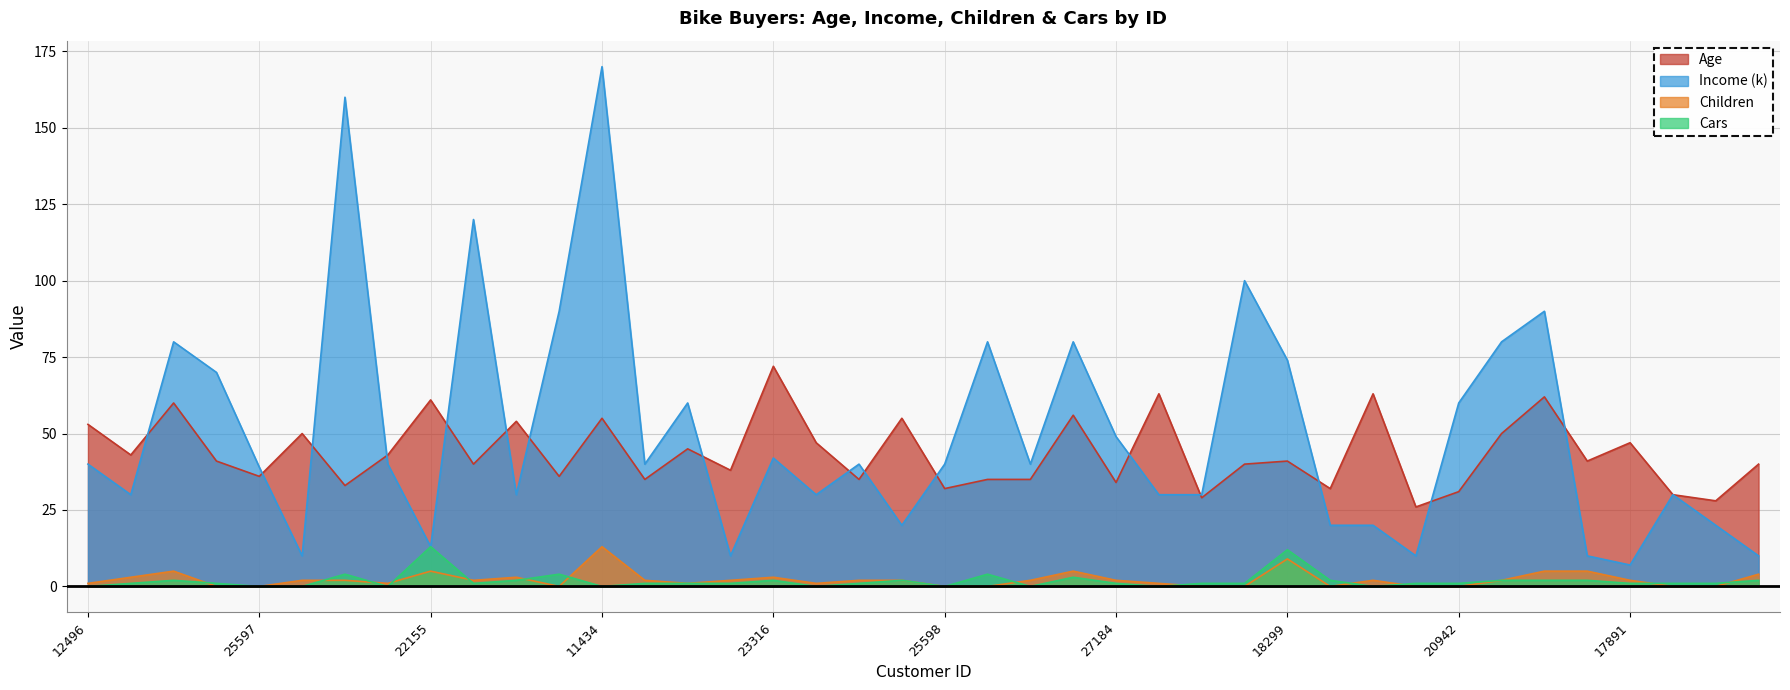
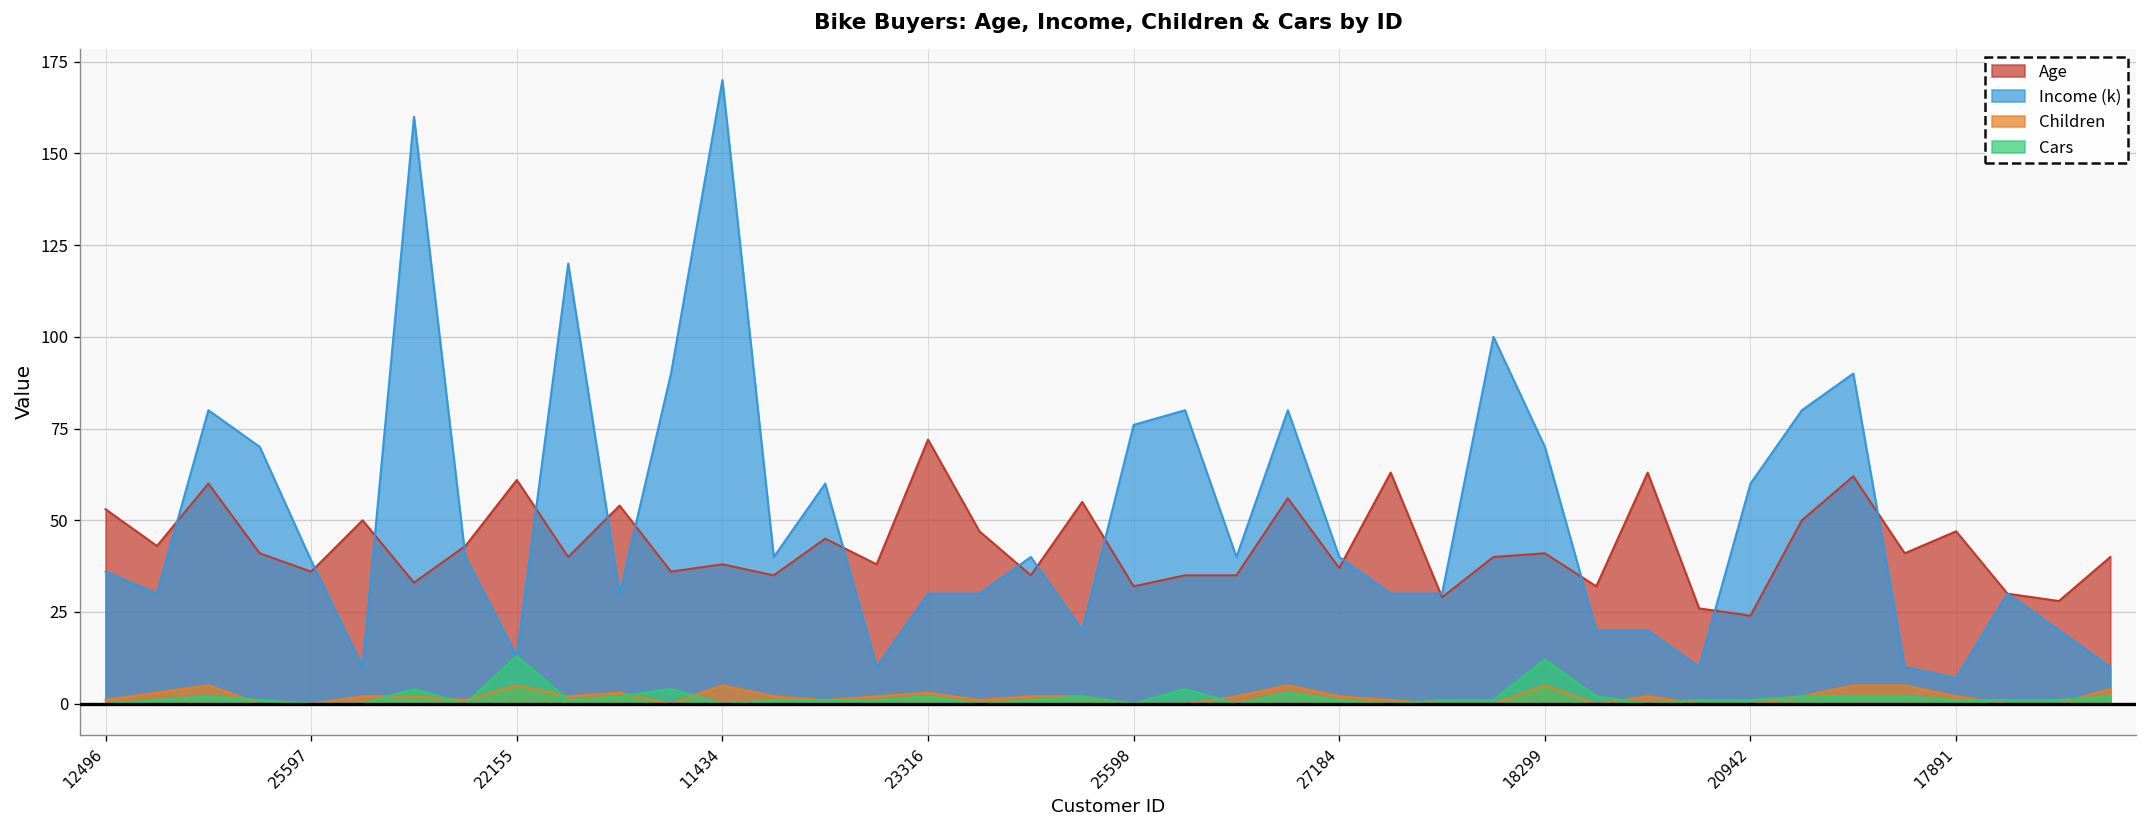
  {
    "Age": {
      "12496": 53,
      "25597": 36,
      "22155": 61,
-     "11434": 55,
+     "11434": 38,
      "23316": 72,
      "25598": 32,
-     "27184": 34,
+     "27184": 37,
      "18299": 41,
-     "20942": 31,
+     "20942": 24,
      "17891": 47
    },
    "Income (k)": {
-     "12496": 40,
+     "12496": 36,
      "25597": 39,
      "11434": 170,
-     "23316": 42,
-     "25598": 40,
-     "27184": 49,
-     "18299": 74,
+     "23316": 30,
+     "25598": 76,
+     "27184": 40,
+     "18299": 70,
      "20942": 60,
      "17891": 7
    },
    "Children": {
      "12496": 1,
      "22155": 5,
-     "11434": 13,
+     "11434": 5,
      "23316": 3,
      "27184": 2,
-     "18299": 9,
+     "18299": 5,
      "20942": 0,
      "17891": 2
    },
    "Cars": {
      "12496": 0,
      "11434": 0,
      "23316": 2,
      "27184": 1,
      "18299": 12,
      "20942": 1,
      "17891": 1
    }
  }
